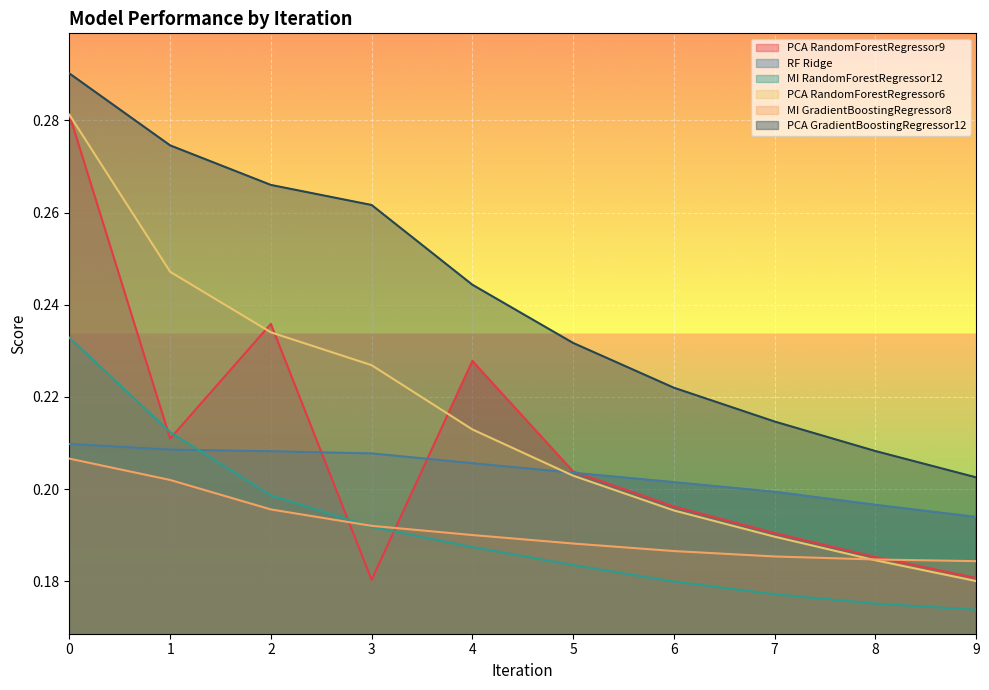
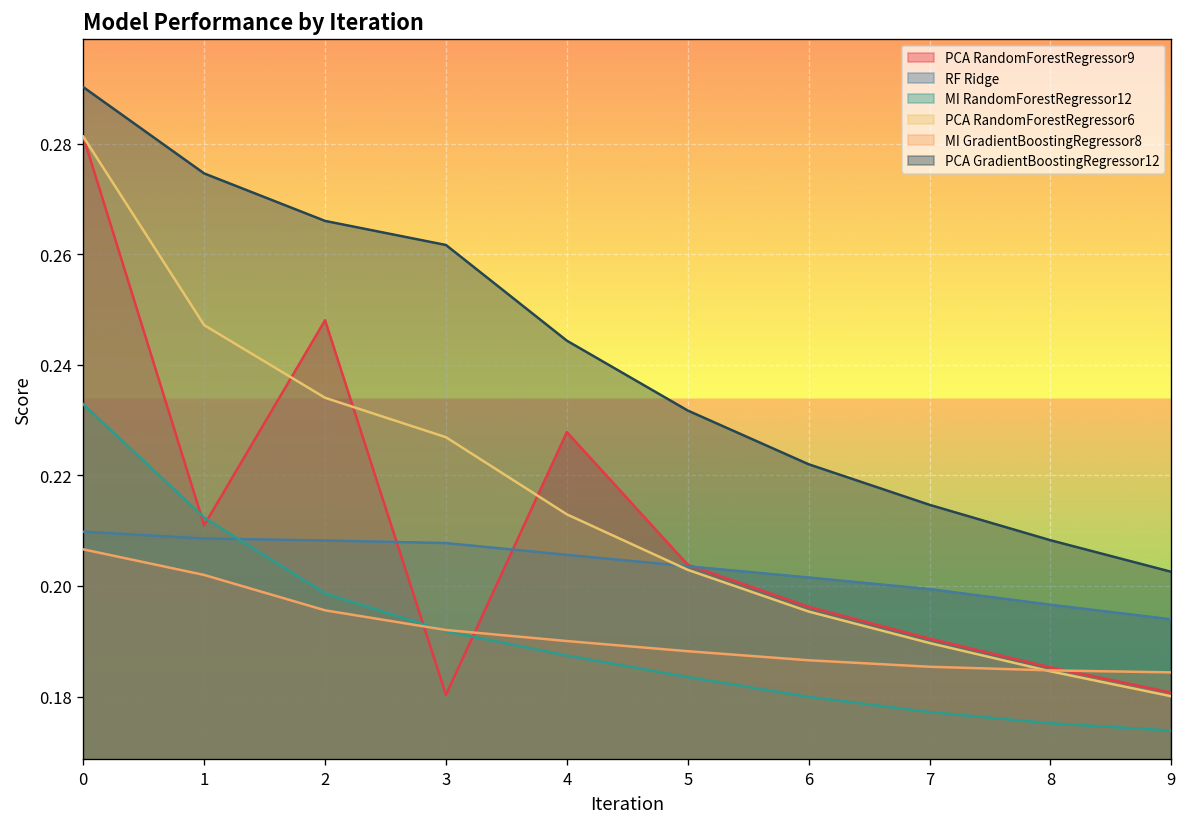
  {
    "PCA RandomForestRegressor9": {
      "1": 0.211,
-     "2": 0.236,
+     "2": 0.248,
      "3": 0.180,
      "4": 0.228,
      "6": 0.196,
      "7": 0.190,
      "9": 0.181
    }
  }
